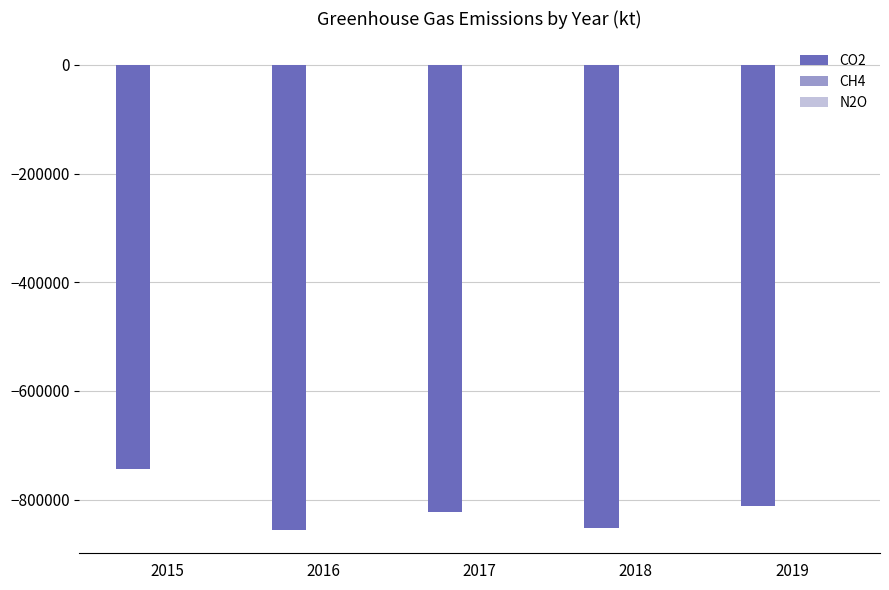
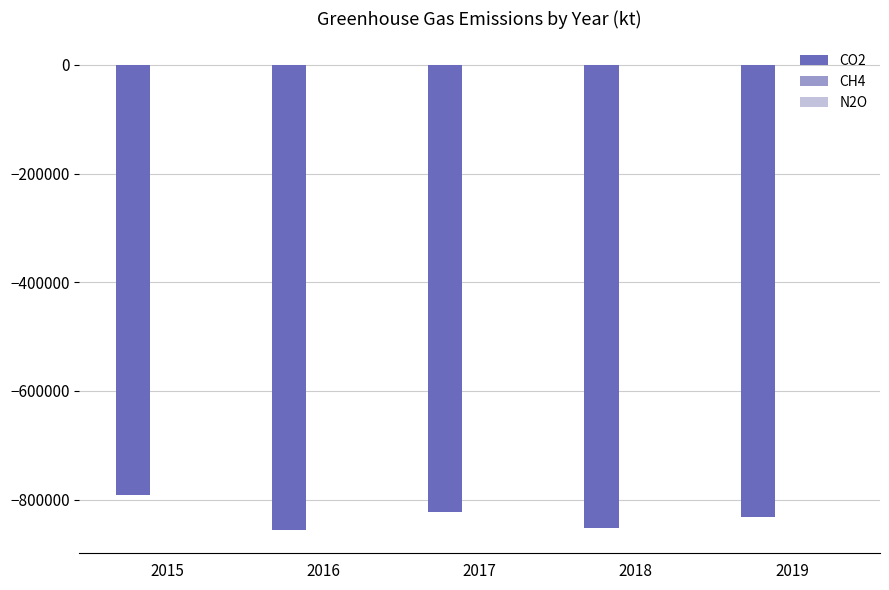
  {
    "CO2": {
-     "2015": -740000,
+     "2015": -790000,
      "2016": -860000,
      "2017": -820000,
      "2018": -850000,
-     "2019": -810000
+     "2019": -830000
    }
  }
